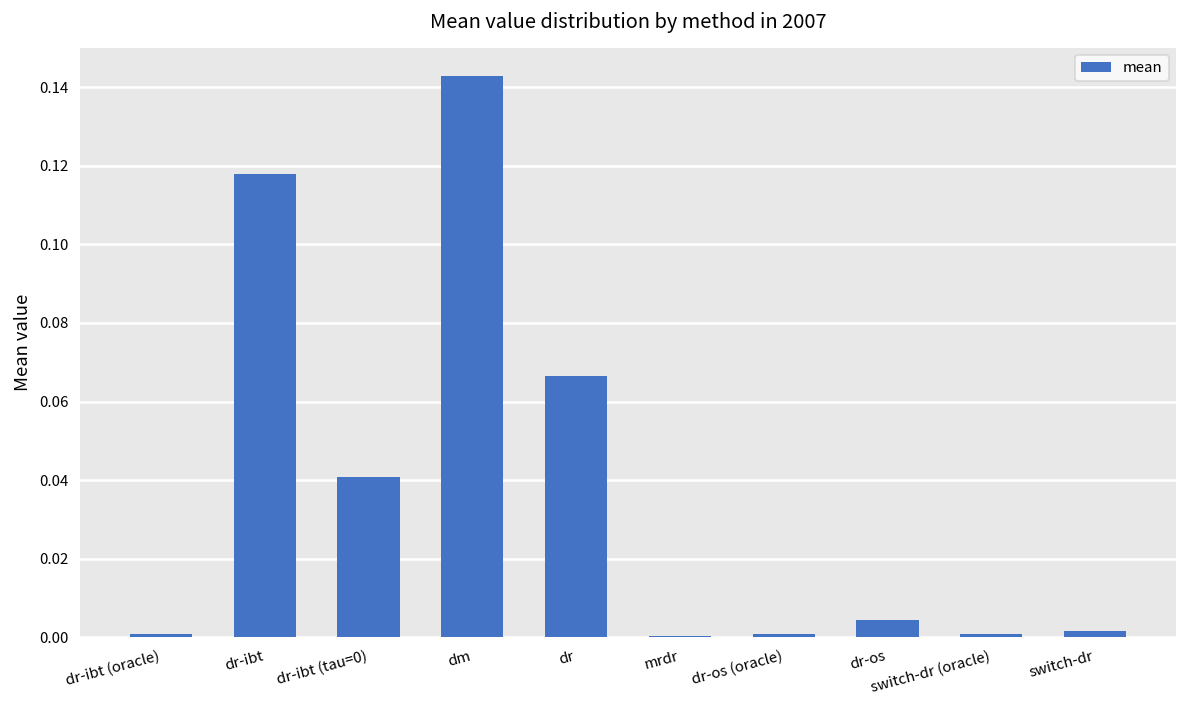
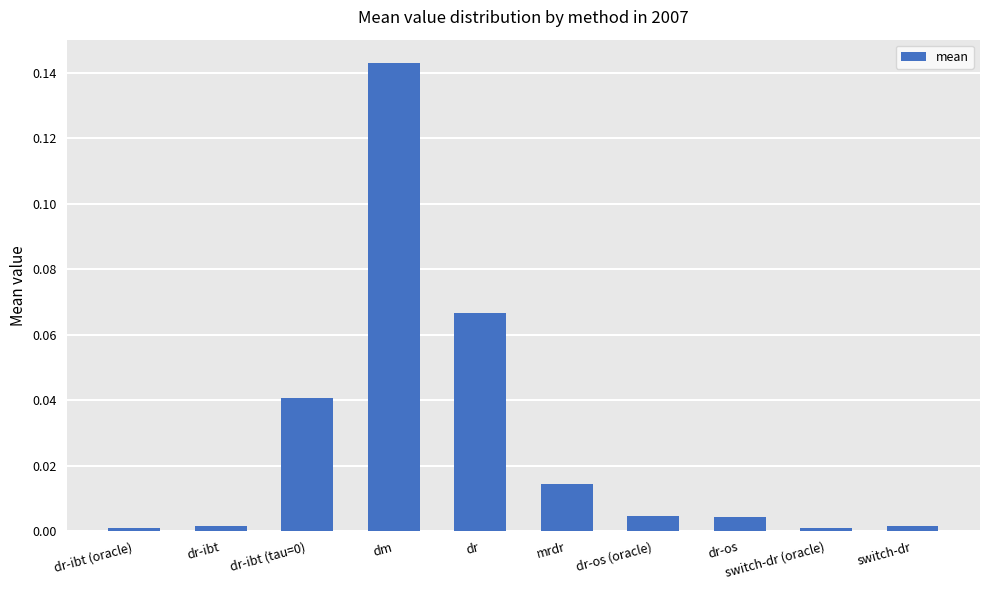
  {
    "dr-ibt (oracle)": 0.001,
-   "dr-ibt": 0.118,
+   "dr-ibt": 0.002,
    "dr-ibt (tau=0)": 0.041,
    "dm": 0.143,
    "dr": 0.067,
-   "mrdr": 0.000,
-   "dr-os (oracle)": 0.001,
+   "mrdr": 0.014,
+   "dr-os (oracle)": 0.005,
    "dr-os": 0.004,
    "switch-dr (oracle)": 0.001,
    "switch-dr": 0.002
  }
